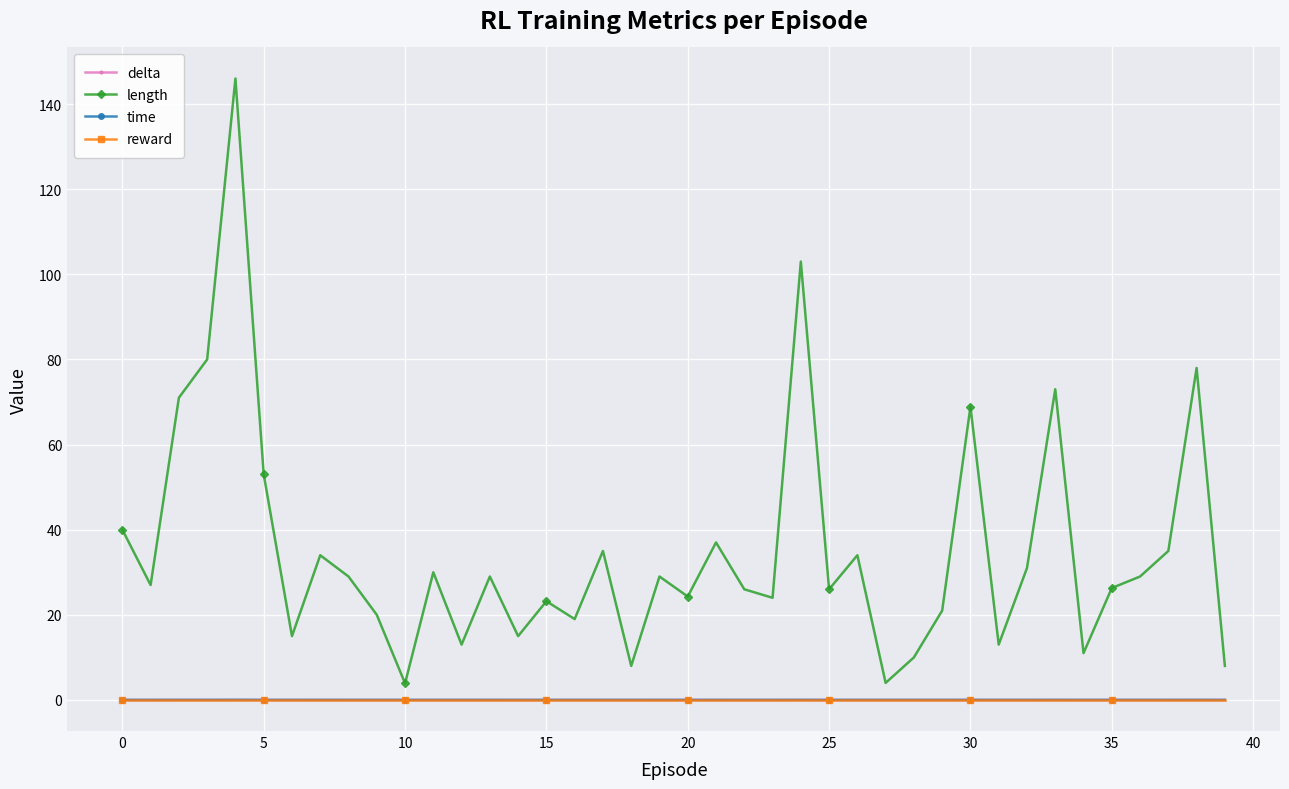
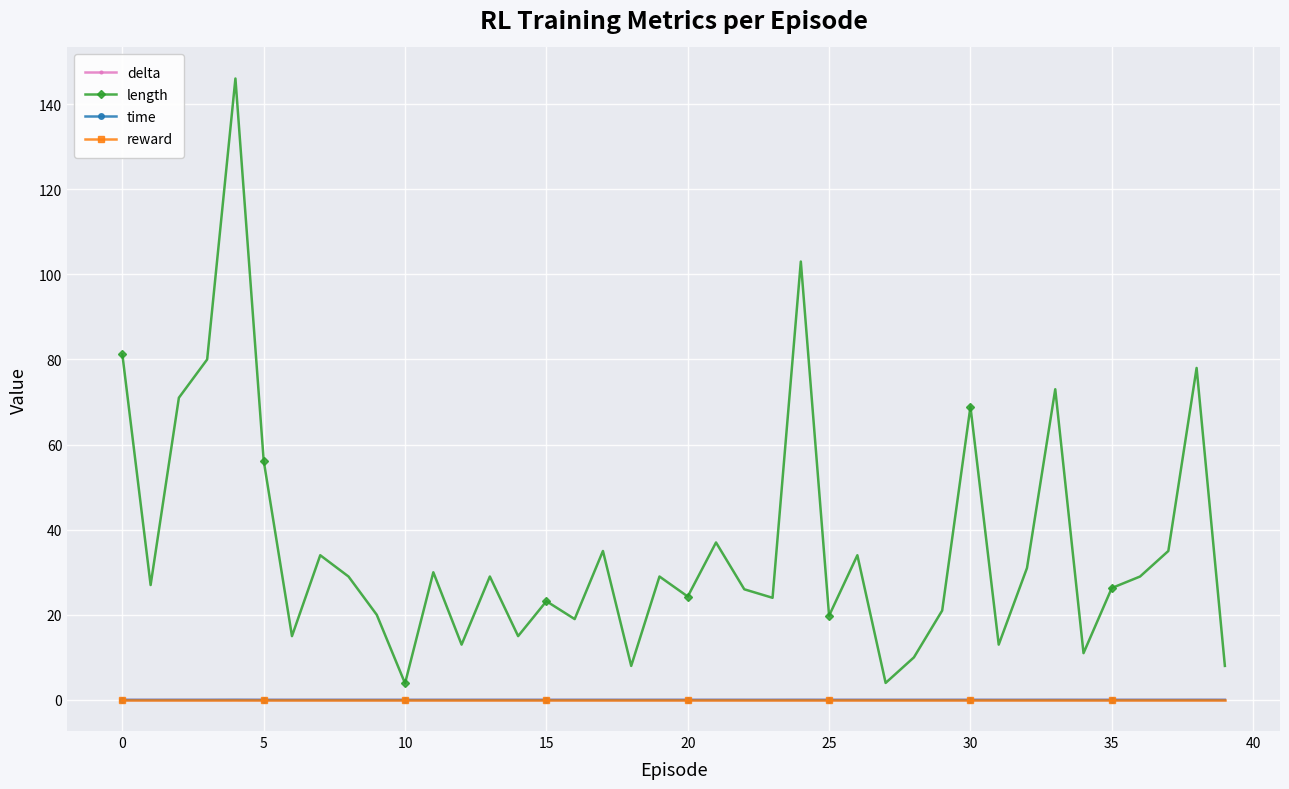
  {
    "reward": {
      "0": 0,
      "5": 0,
      "10": 0,
      "15": 0,
      "20": 0,
      "25": 0,
      "30": 0,
      "35": 0
    },
    "length": {
-     "0": 40,
-     "5": 53,
+     "0": 81,
+     "5": 56,
      "10": 4,
      "15": 23,
      "20": 24,
-     "25": 26,
+     "25": 20,
      "30": 69,
      "35": 26
    }
  }
